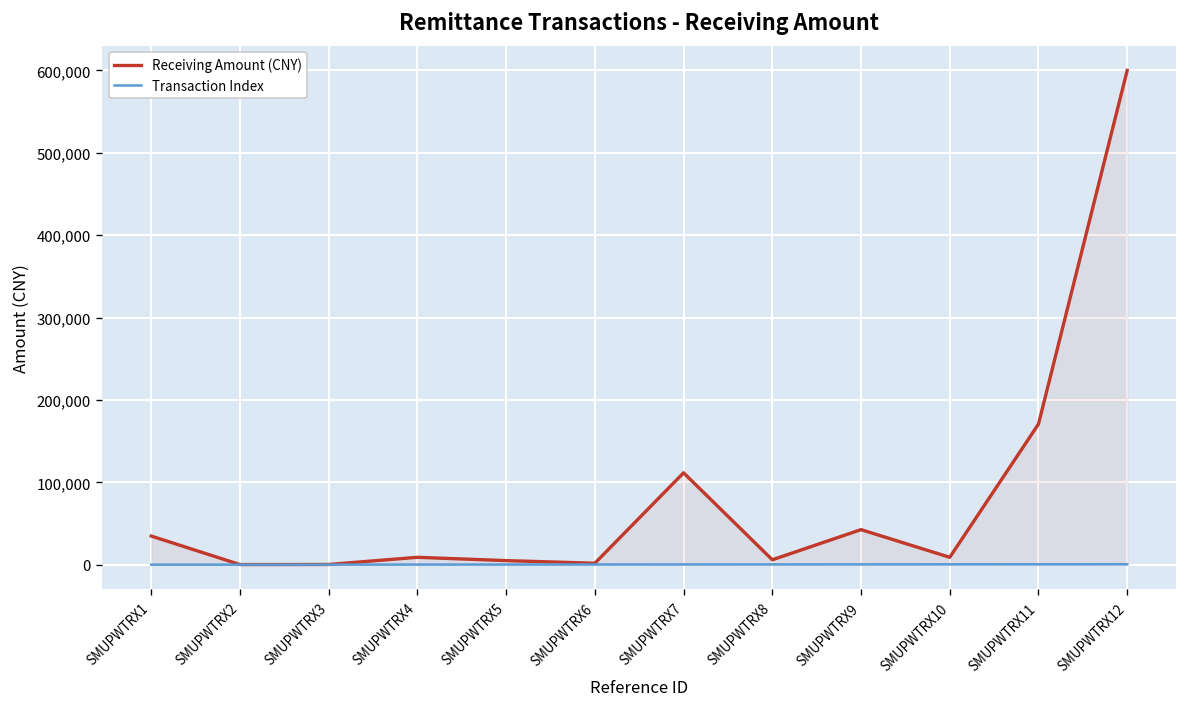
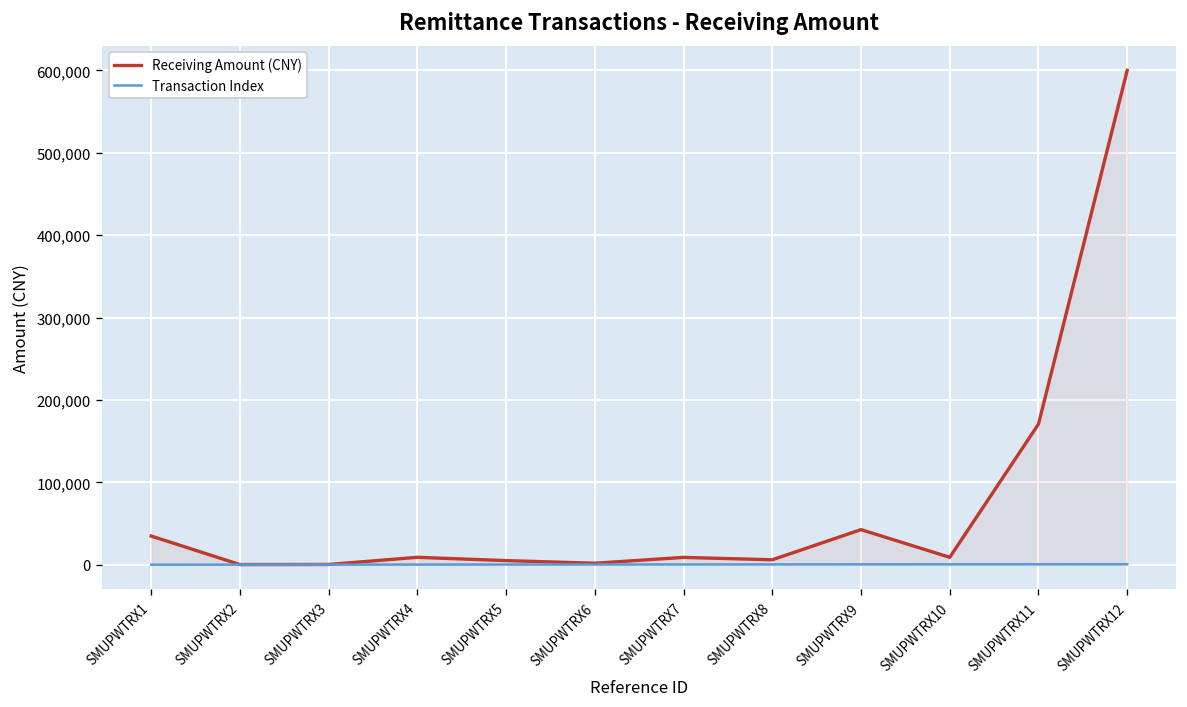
  {
    "Receiving Amount (CNY)": {
      "SMUPWTRX1": "30,000",
      "SMUPWTRX4": "10,000",
      "SMUPWTRX5": "10,000",
-     "SMUPWTRX7": "110,000",
+     "SMUPWTRX7": "10,000",
      "SMUPWTRX8": "10,000",
      "SMUPWTRX9": "40,000",
      "SMUPWTRX10": "10,000",
      "SMUPWTRX11": "170,000",
      "SMUPWTRX12": "600,000"
    },
    "Transaction Index": {
      "SMUPWTRX1": "0",
      "SMUPWTRX4": "0",
      "SMUPWTRX5": "0",
      "SMUPWTRX7": "0",
      "SMUPWTRX8": "0",
      "SMUPWTRX9": "0",
      "SMUPWTRX10": "0",
      "SMUPWTRX11": "0",
      "SMUPWTRX12": "0"
    }
  }
